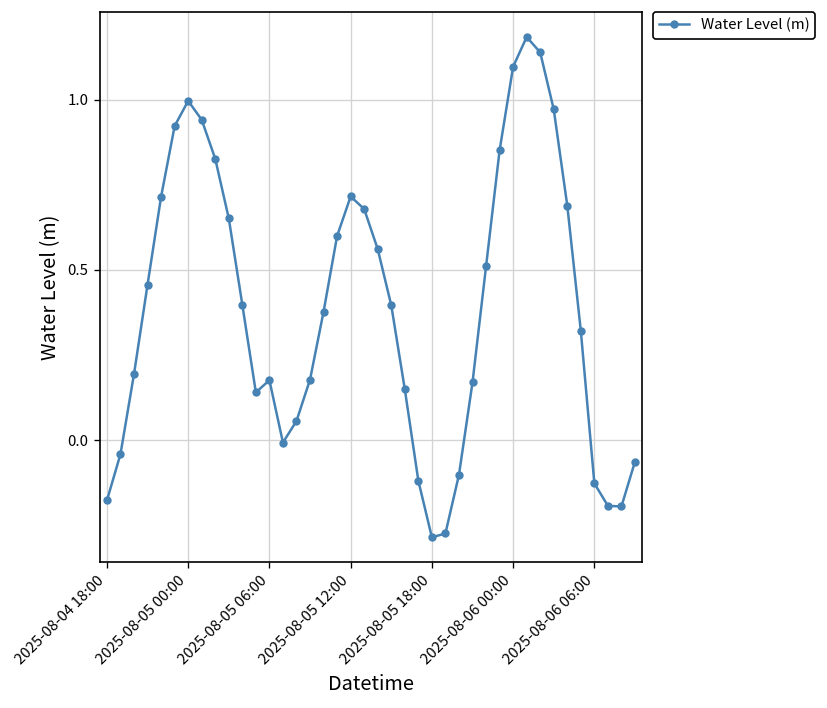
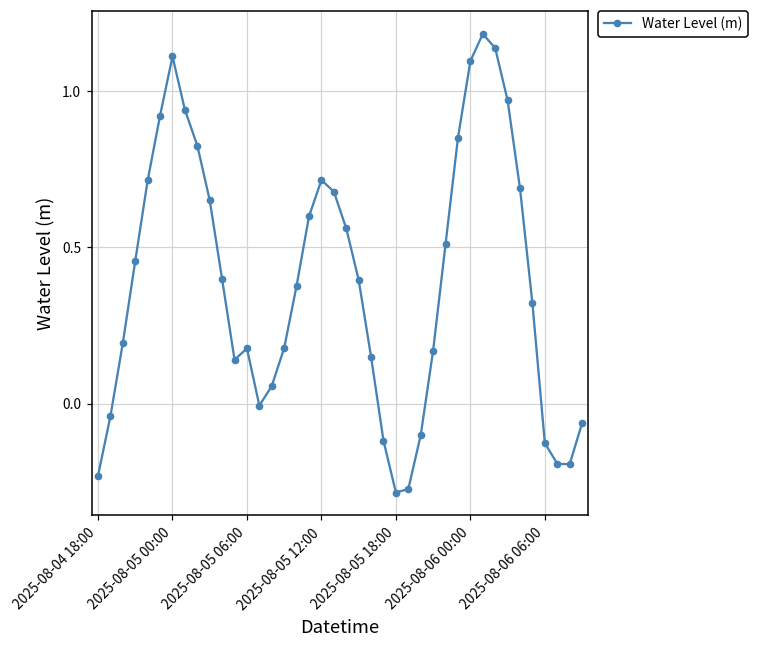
  {
-   "2025-08-04 18:00": -0.18,
-   "2025-08-05 00:00": 1.00,
+   "2025-08-04 18:00": -0.23,
+   "2025-08-05 00:00": 1.11,
    "2025-08-05 06:00": 0.18,
    "2025-08-05 12:00": 0.72,
    "2025-08-05 18:00": -0.29,
    "2025-08-06 00:00": 1.10,
    "2025-08-06 06:00": -0.13
  }
